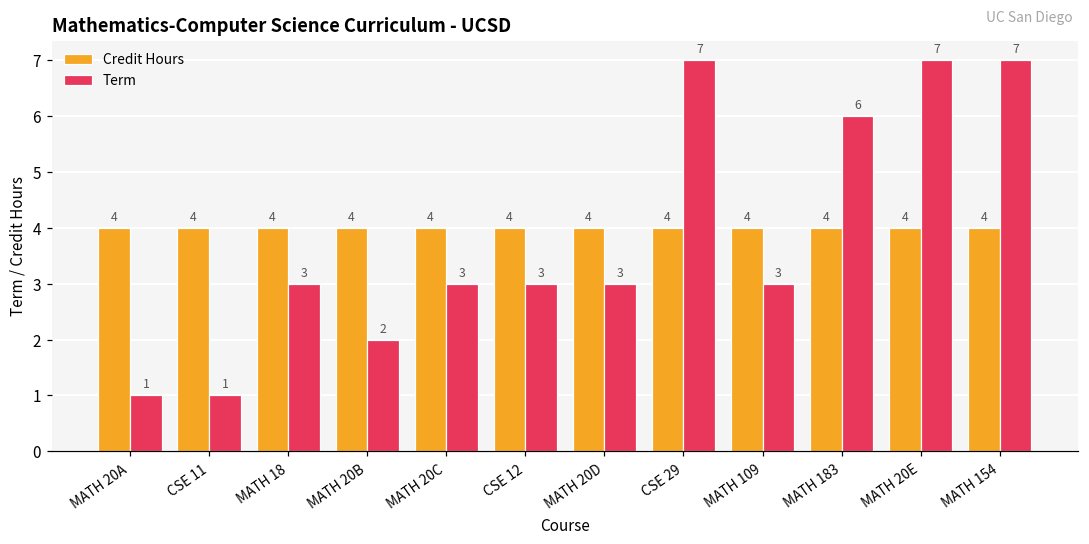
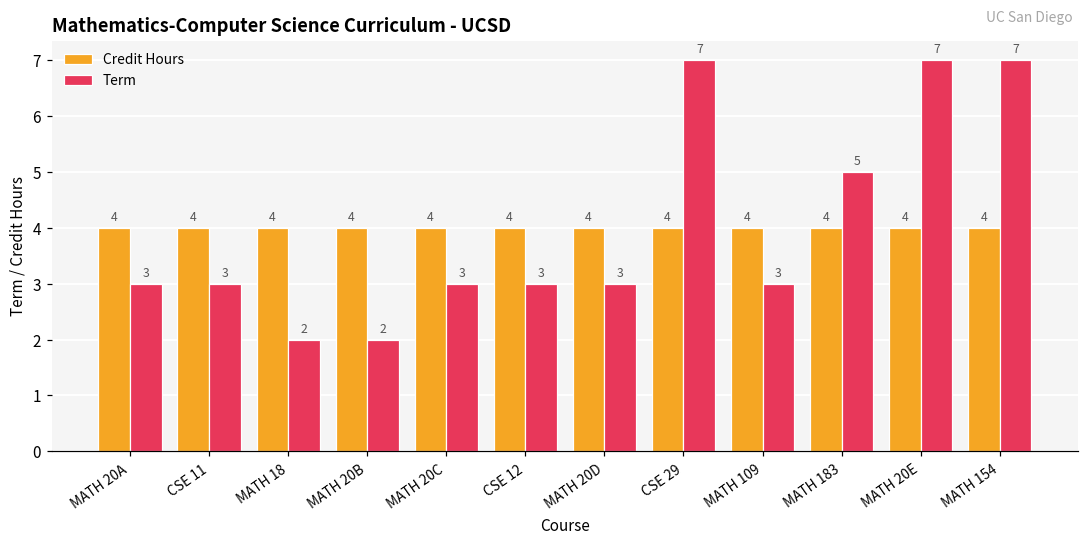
  {
    "Credit Hours": {
      "MATH 20A": 4,
      "CSE 11": 4,
      "MATH 18": 4,
      "MATH 20B": 4,
      "MATH 20C": 4,
      "CSE 12": 4,
      "MATH 20D": 4,
      "CSE 29": 4,
      "MATH 109": 4,
      "MATH 183": 4,
      "MATH 20E": 4,
      "MATH 154": 4
    },
    "Term": {
-     "MATH 20A": 1,
-     "CSE 11": 1,
-     "MATH 18": 3,
+     "MATH 20A": 3,
+     "CSE 11": 3,
+     "MATH 18": 2,
      "MATH 20B": 2,
      "MATH 20C": 3,
      "CSE 12": 3,
      "MATH 20D": 3,
      "CSE 29": 7,
      "MATH 109": 3,
-     "MATH 183": 6,
+     "MATH 183": 5,
      "MATH 20E": 7,
      "MATH 154": 7
    }
  }
